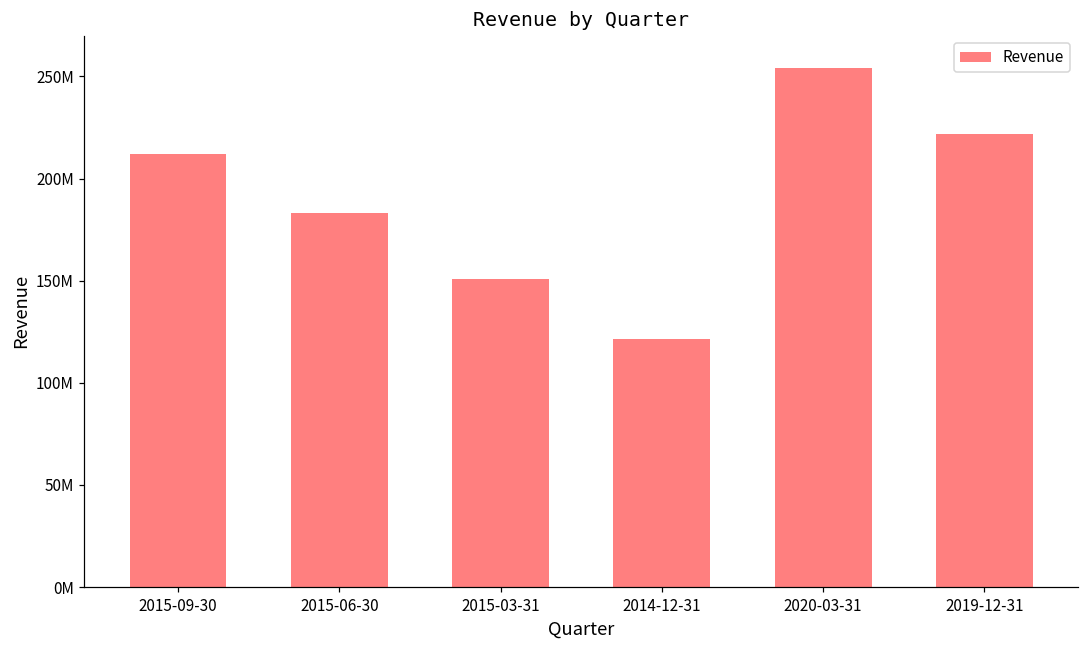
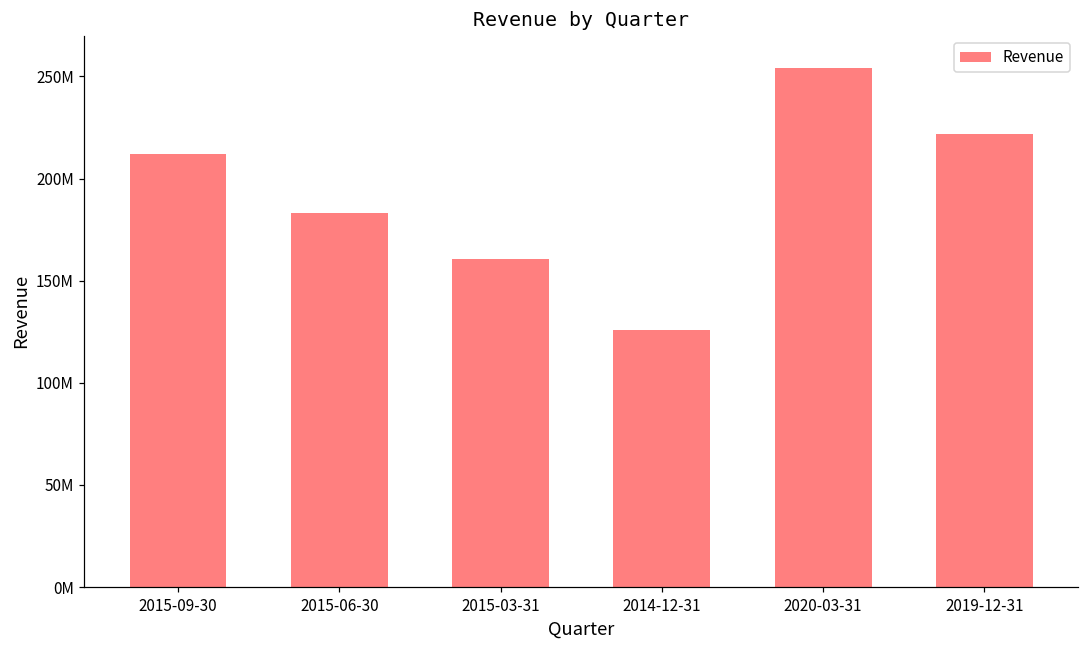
  {
    "2015-09-30": 212000000,
    "2015-06-30": 183000000,
-   "2015-03-31": 151000000,
-   "2014-12-31": 121000000,
+   "2015-03-31": 161000000,
+   "2014-12-31": 126000000,
    "2020-03-31": 254000000,
    "2019-12-31": 222000000
  }
